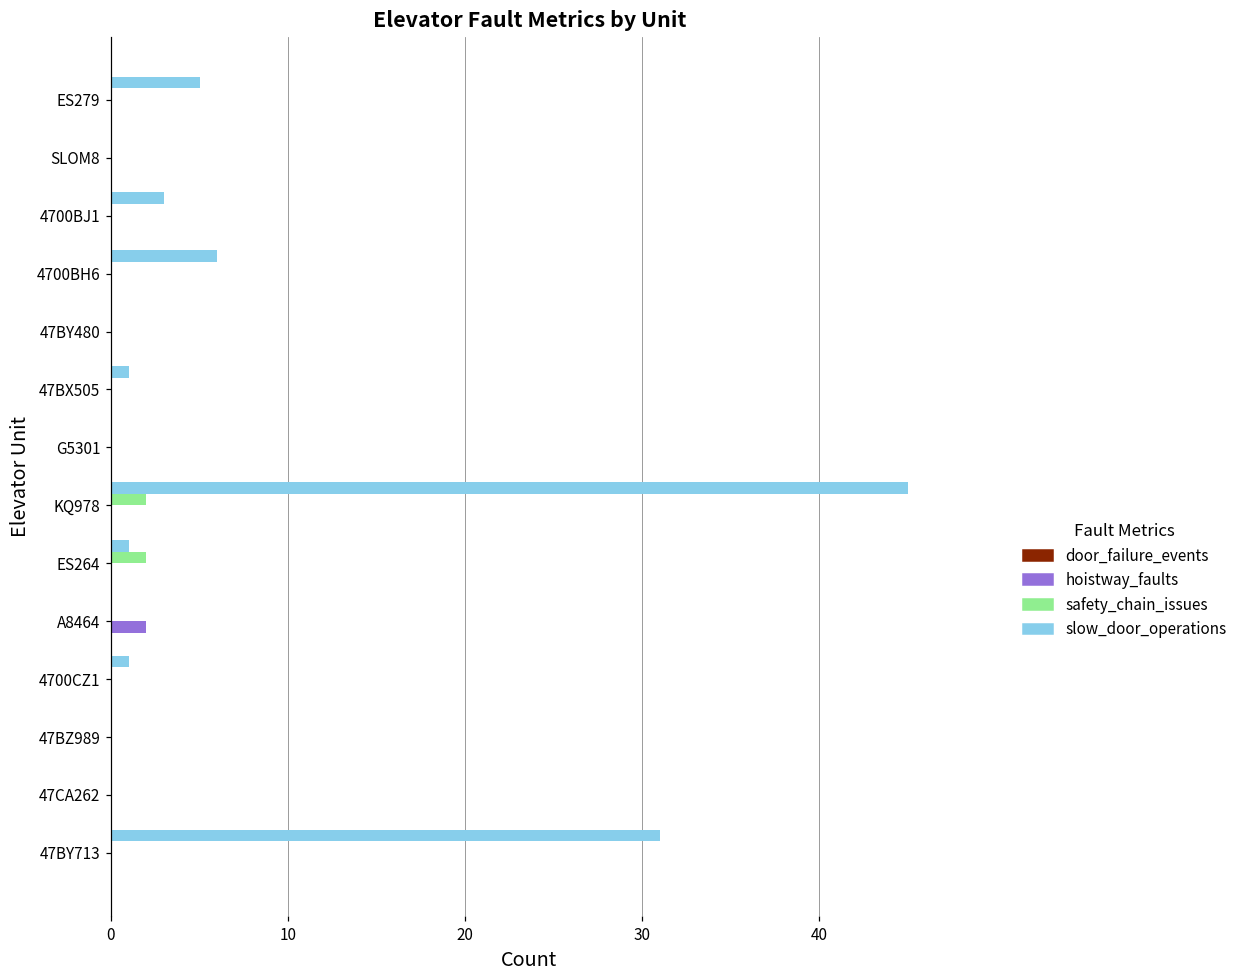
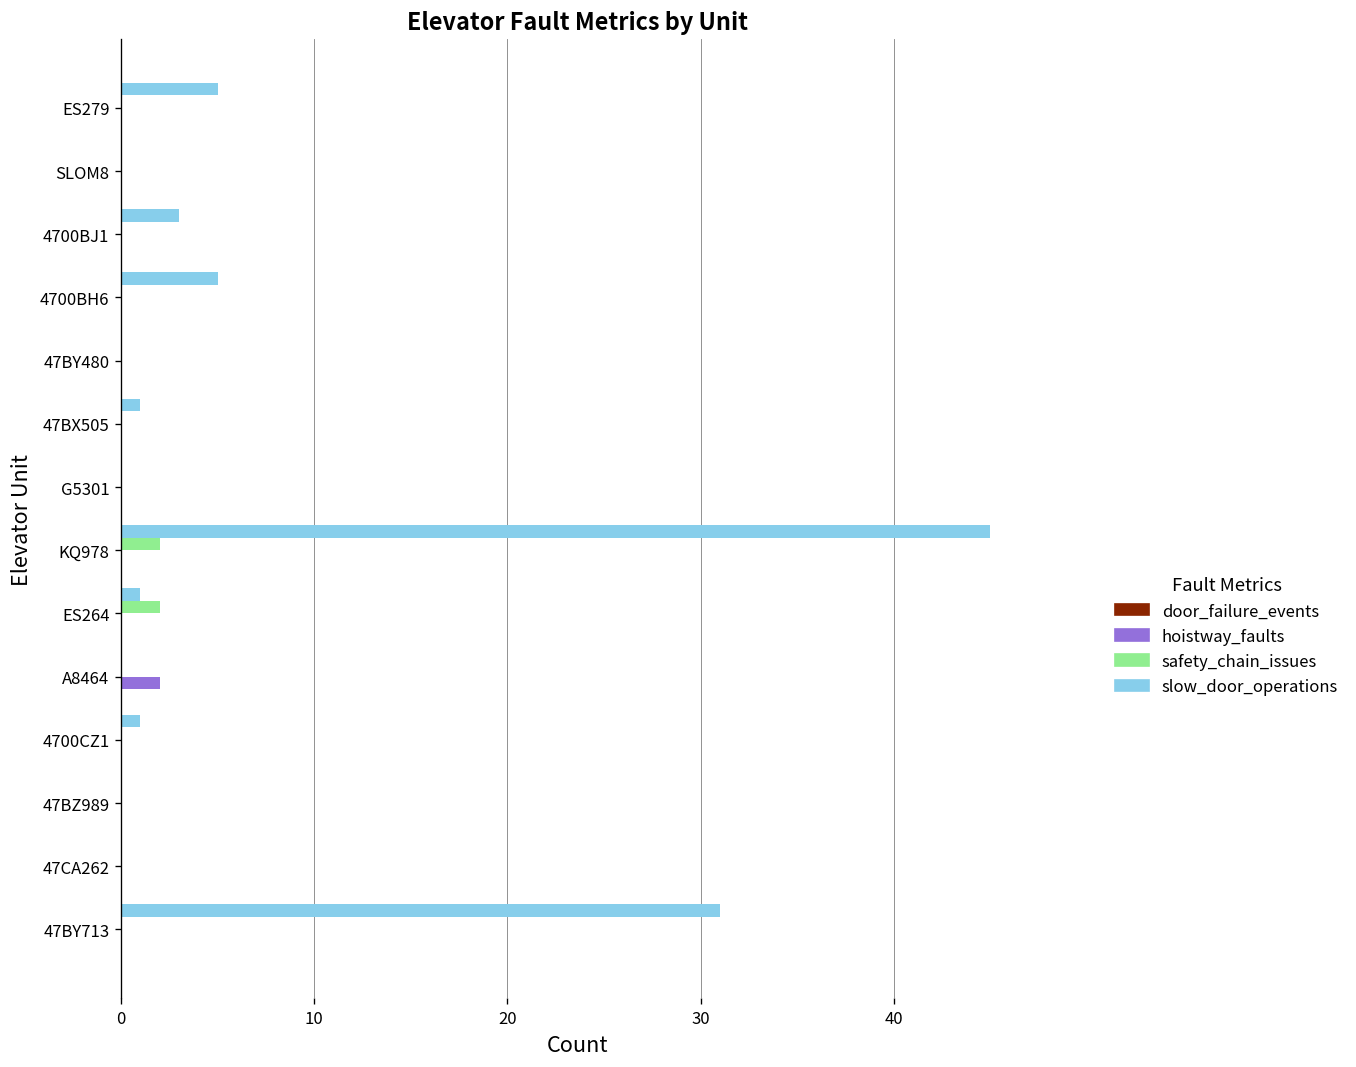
  {
    "door_failure_events": {
      "ES279": 0,
      "SLOM8": 0,
      "4700BJ1": 0,
      "4700BH6": 0,
      "47BY480": 0,
      "47BX505": 0,
      "G5301": 0,
      "KQ978": 0,
      "ES264": 0,
      "A8464": 0,
      "4700CZ1": 0,
      "47BZ989": 0,
      "47CA262": 0,
      "47BY713": 0
    },
    "hoistway_faults": {
      "ES279": 0,
      "SLOM8": 0,
      "4700BJ1": 0,
      "4700BH6": 0,
      "47BY480": 0,
      "47BX505": 0,
      "G5301": 0,
      "KQ978": 0,
      "ES264": 0,
      "A8464": 2,
      "4700CZ1": 0,
      "47BZ989": 0,
      "47CA262": 0,
      "47BY713": 0
    },
    "safety_chain_issues": {
      "ES279": 0,
      "SLOM8": 0,
      "4700BJ1": 0,
      "4700BH6": 0,
      "47BY480": 0,
      "47BX505": 0,
      "G5301": 0,
      "KQ978": 2,
      "ES264": 2,
      "A8464": 0,
      "4700CZ1": 0,
      "47BZ989": 0,
      "47CA262": 0,
      "47BY713": 0
    },
    "slow_door_operations": {
      "ES279": 5,
      "SLOM8": 0,
      "4700BJ1": 3,
-     "4700BH6": 6,
+     "4700BH6": 5,
      "47BY480": 0,
      "47BX505": 1,
      "G5301": 0,
      "KQ978": 45,
      "ES264": 1,
      "A8464": 0,
      "4700CZ1": 1,
      "47BZ989": 0,
      "47CA262": 0,
      "47BY713": 31
    }
  }
